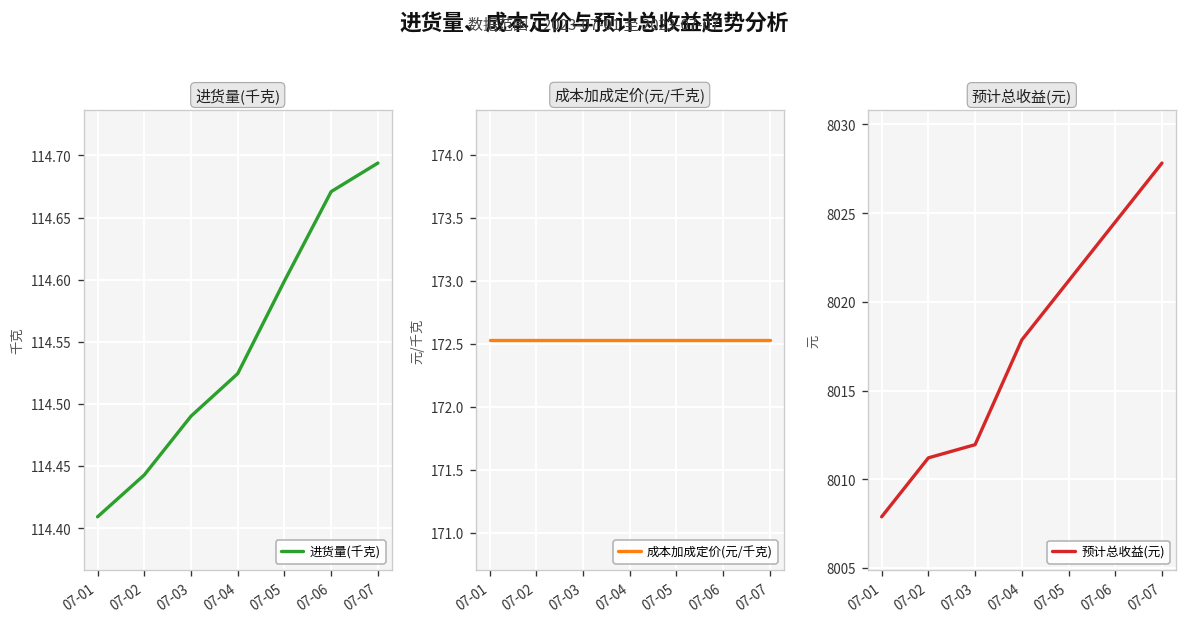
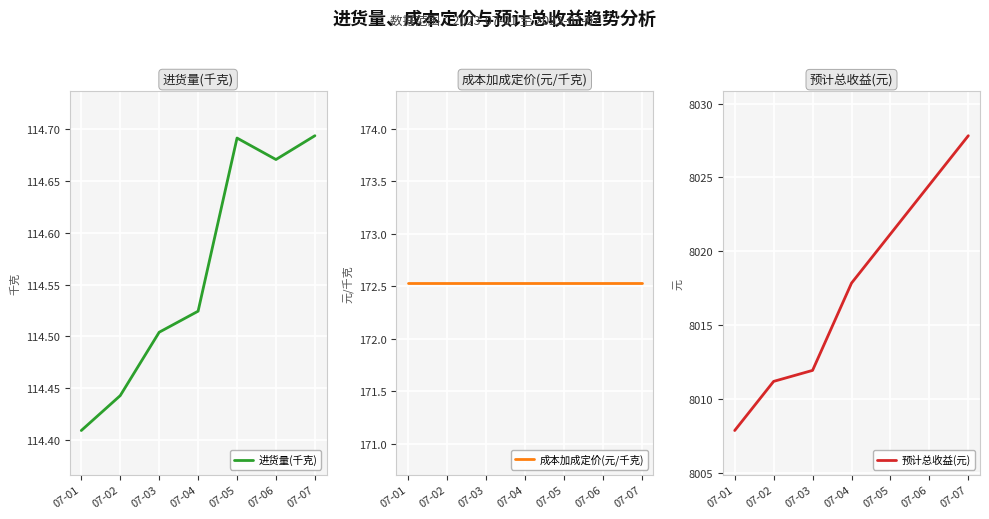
  {
    "进货量(千克)": {
      "07-01": 114.409,
      "07-02": 114.443,
-     "07-03": 114.490,
+     "07-03": 114.504,
      "07-04": 114.524,
-     "07-05": 114.599,
+     "07-05": 114.692,
      "07-06": 114.671,
      "07-07": 114.694
    },
    "成本加成定价(元/千克)": {
      "07-01": 172.53,
      "07-02": 172.53,
      "07-03": 172.53,
      "07-04": 172.53,
      "07-05": 172.53,
      "07-06": 172.53,
      "07-07": 172.53
    },
    "预计总收益(元)": {
      "07-01": 8007.9,
      "07-02": 8011.2,
      "07-03": 8012.0,
      "07-04": 8017.9,
      "07-05": 8021.2,
      "07-06": 8024.5,
      "07-07": 8027.8
    }
  }
